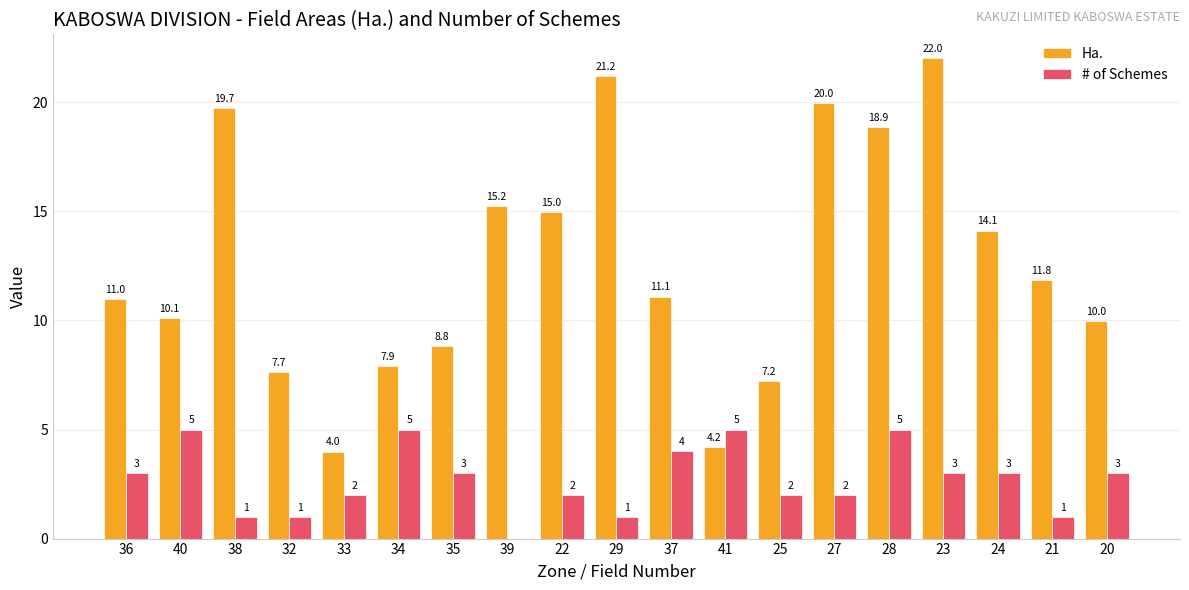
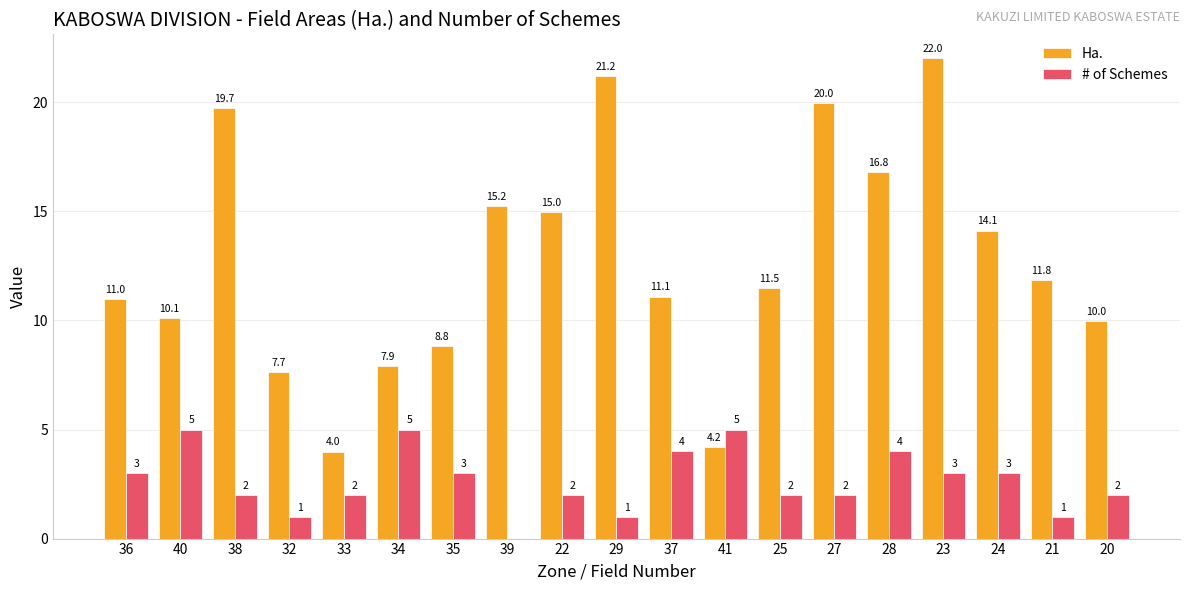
  {
    "Ha.": {
      "36": 11.0,
      "40": 10.1,
      "38": 19.7,
      "32": 7.7,
      "33": 4.0,
      "34": 7.9,
      "35": 8.8,
      "39": 15.2,
      "22": 15.0,
      "29": 21.2,
      "37": 11.1,
      "41": 4.2,
-     "25": 7.2,
+     "25": 11.5,
      "27": 20.0,
-     "28": 18.9,
+     "28": 16.8,
      "23": 22.0,
      "24": 14.1,
      "21": 11.8,
      "20": 10.0
    },
    "# of Schemes": {
      "36": 3,
      "40": 5,
-     "38": 1,
+     "38": 2,
      "32": 1,
      "33": 2,
      "34": 5,
      "35": 3,
      "22": 2,
      "29": 1,
      "37": 4,
      "41": 5,
      "25": 2,
      "27": 2,
-     "28": 5,
+     "28": 4,
      "23": 3,
      "24": 3,
      "21": 1,
-     "20": 3
+     "20": 2
    }
  }
